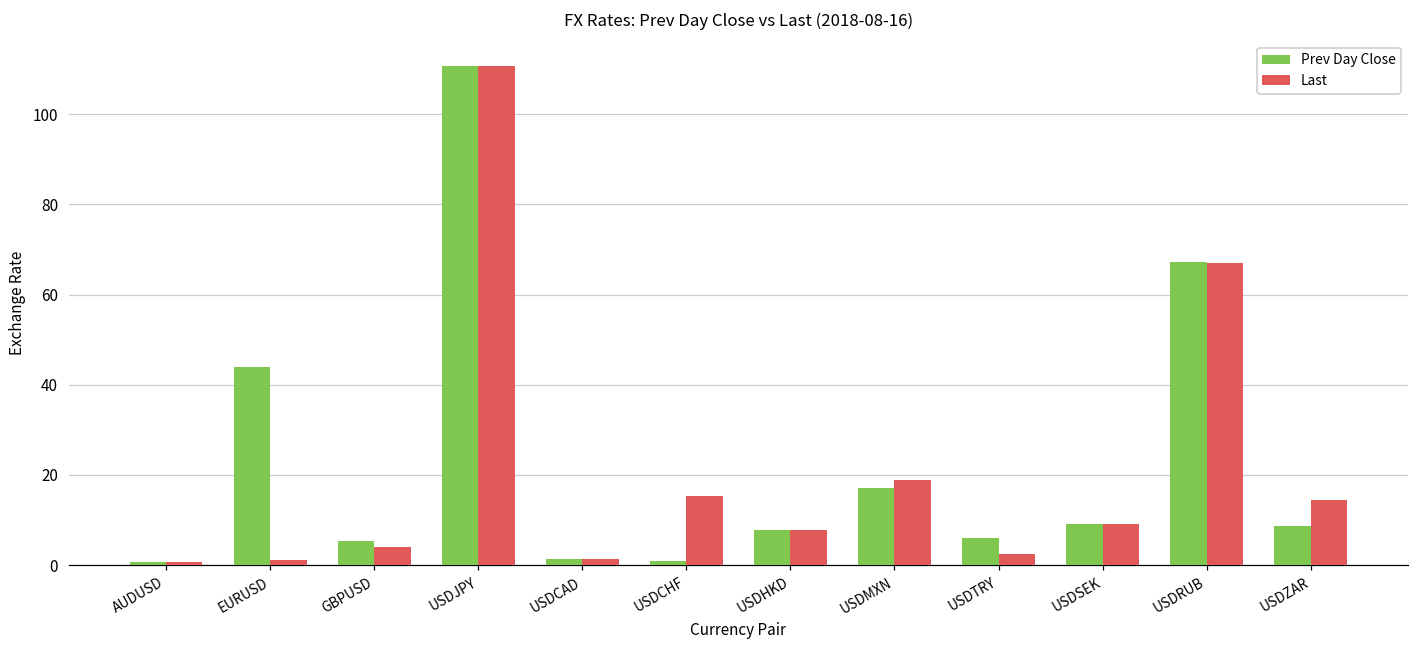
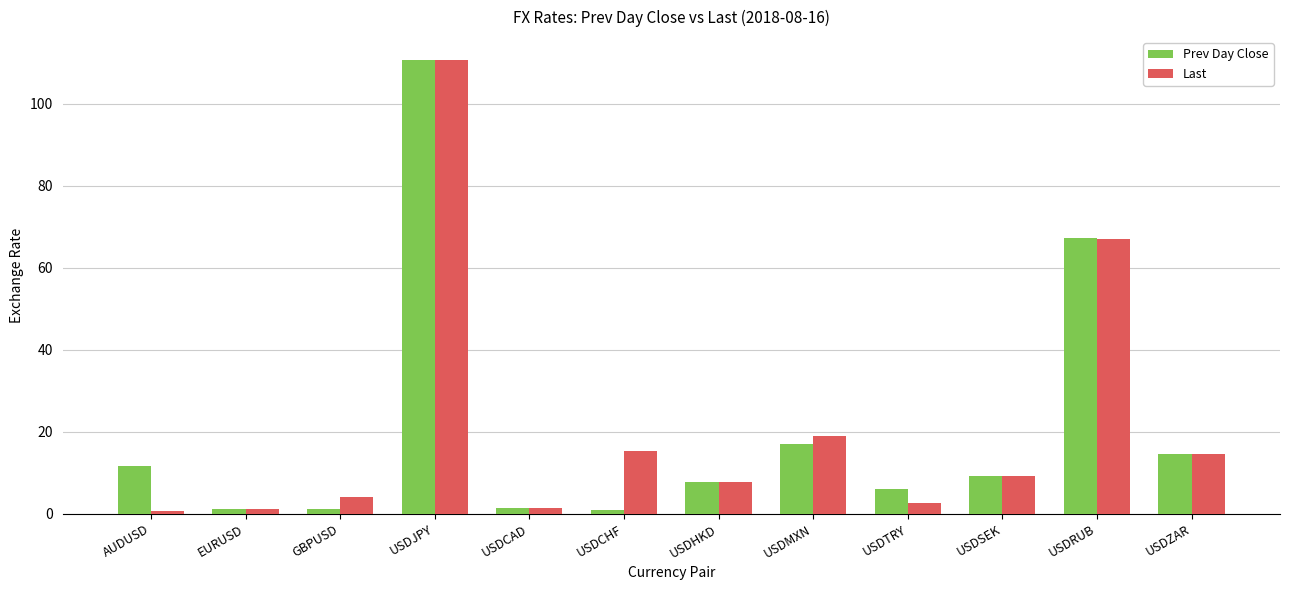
  {
    "Prev Day Close": {
-     "AUDUSD": 1,
-     "EURUSD": 44,
-     "GBPUSD": 5,
+     "AUDUSD": 12,
+     "EURUSD": 1,
+     "GBPUSD": 1,
      "USDJPY": 111,
      "USDCAD": 1,
      "USDCHF": 1,
      "USDHKD": 8,
      "USDMXN": 17,
      "USDTRY": 6,
      "USDSEK": 9,
      "USDRUB": 67,
-     "USDZAR": 9
+     "USDZAR": 15
    },
    "Last": {
      "AUDUSD": 1,
      "EURUSD": 1,
      "GBPUSD": 4,
      "USDJPY": 111,
      "USDCAD": 1,
      "USDCHF": 15,
      "USDHKD": 8,
      "USDMXN": 19,
      "USDTRY": 3,
      "USDSEK": 9,
      "USDRUB": 67,
      "USDZAR": 15
    }
  }
